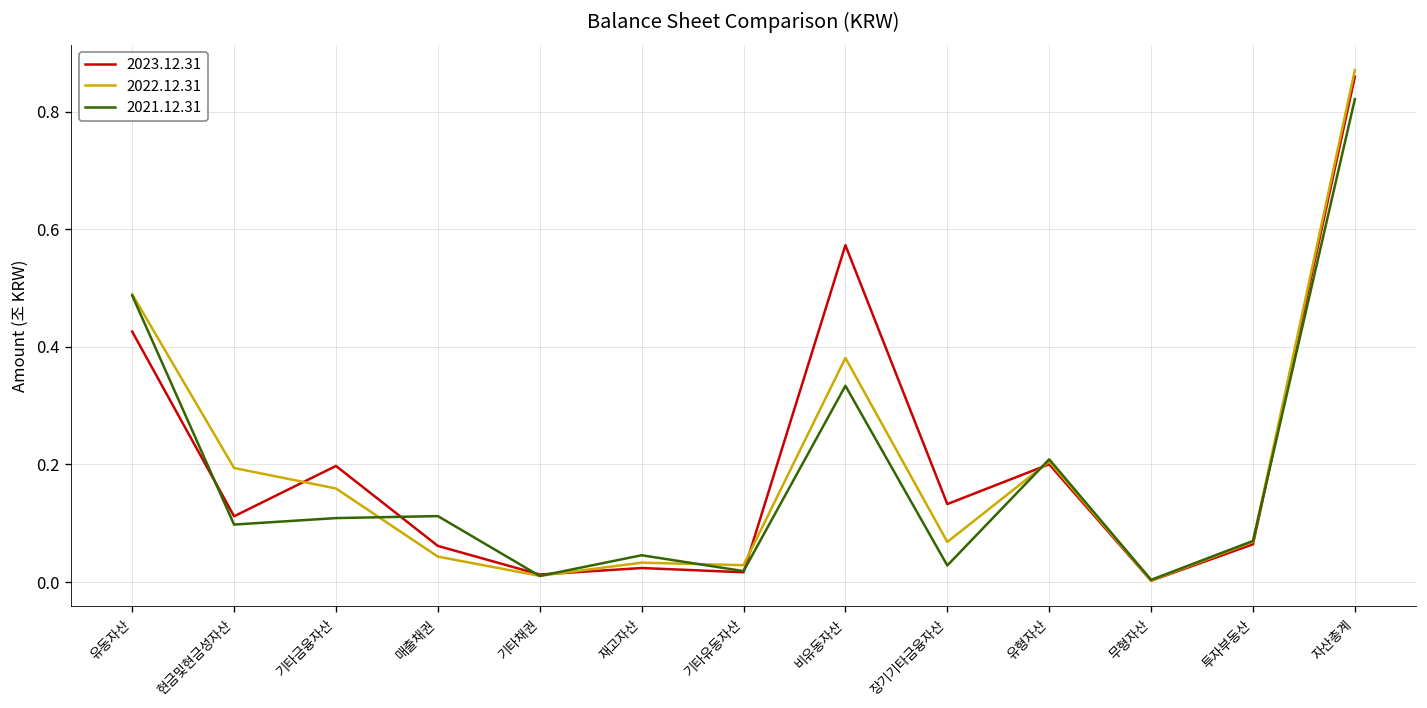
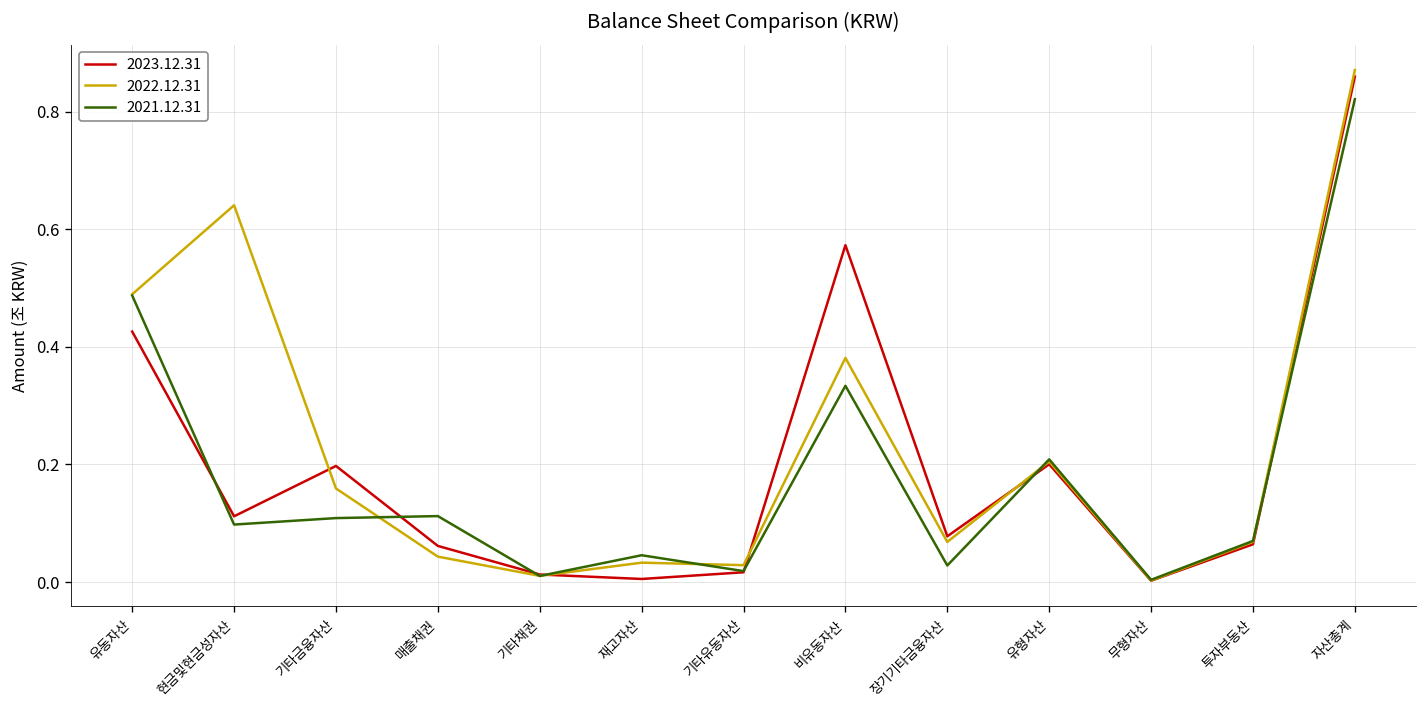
  {
    "2023.12.31": {
      "유동자산": 0.43,
      "현금및현금성자산": 0.11,
      "기타금융자산": 0.20,
      "매출채권": 0.06,
-     "재고자산": 0.02,
+     "재고자산": 0.01,
      "비유동자산": 0.57,
-     "장기기타금융자산": 0.13,
+     "장기기타금융자산": 0.08,
      "자산총계": 0.86
    },
    "2022.12.31": {
-     "현금및현금성자산": 0.19,
+     "현금및현금성자산": 0.64,
      "기타금융자산": 0.16,
      "매출채권": 0.04,
      "재고자산": 0.03,
      "기타유동자산": 0.03,
      "비유동자산": 0.38,
      "장기기타금융자산": 0.07,
      "자산총계": 0.87
    },
    "2021.12.31": {
      "현금및현금성자산": 0.10,
      "기타금융자산": 0.11,
      "매출채권": 0.11,
      "재고자산": 0.05,
      "비유동자산": 0.33,
      "장기기타금융자산": 0.03,
      "자산총계": 0.82
    }
  }
